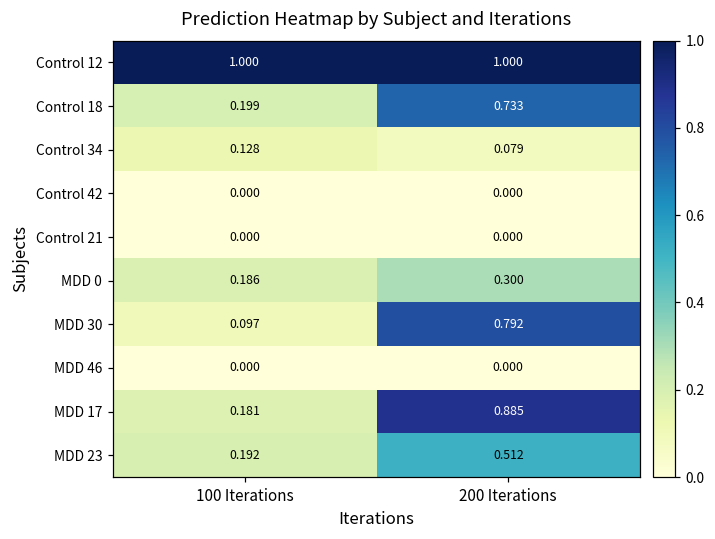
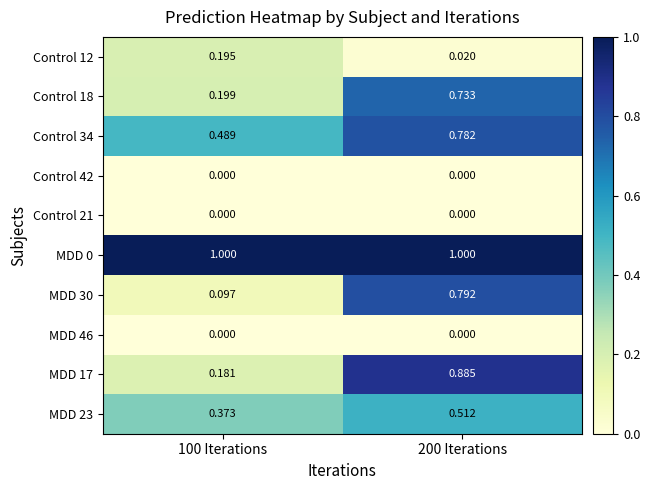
  {
    "Control 12": {
-     "100 Iterations": 1.000,
-     "200 Iterations": 1.000
+     "100 Iterations": 0.195,
+     "200 Iterations": 0.020
    },
    "Control 18": {
      "100 Iterations": 0.199,
      "200 Iterations": 0.733
    },
    "Control 34": {
-     "100 Iterations": 0.128,
-     "200 Iterations": 0.079
+     "100 Iterations": 0.489,
+     "200 Iterations": 0.782
    },
    "Control 42": {
      "100 Iterations": 0.000,
      "200 Iterations": 0.000
    },
    "Control 21": {
      "100 Iterations": 0.000,
      "200 Iterations": 0.000
    },
    "MDD 0": {
-     "100 Iterations": 0.186,
-     "200 Iterations": 0.300
+     "100 Iterations": 1.000,
+     "200 Iterations": 1.000
    },
    "MDD 30": {
      "100 Iterations": 0.097,
      "200 Iterations": 0.792
    },
    "MDD 46": {
      "100 Iterations": 0.000,
      "200 Iterations": 0.000
    },
    "MDD 17": {
      "100 Iterations": 0.181,
      "200 Iterations": 0.885
    },
    "MDD 23": {
-     "100 Iterations": 0.192,
+     "100 Iterations": 0.373,
      "200 Iterations": 0.512
    }
  }
